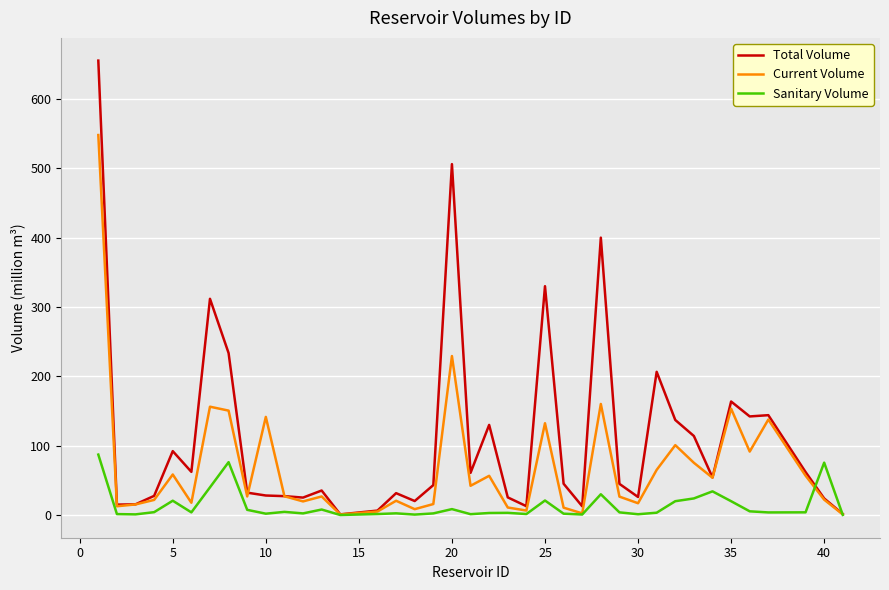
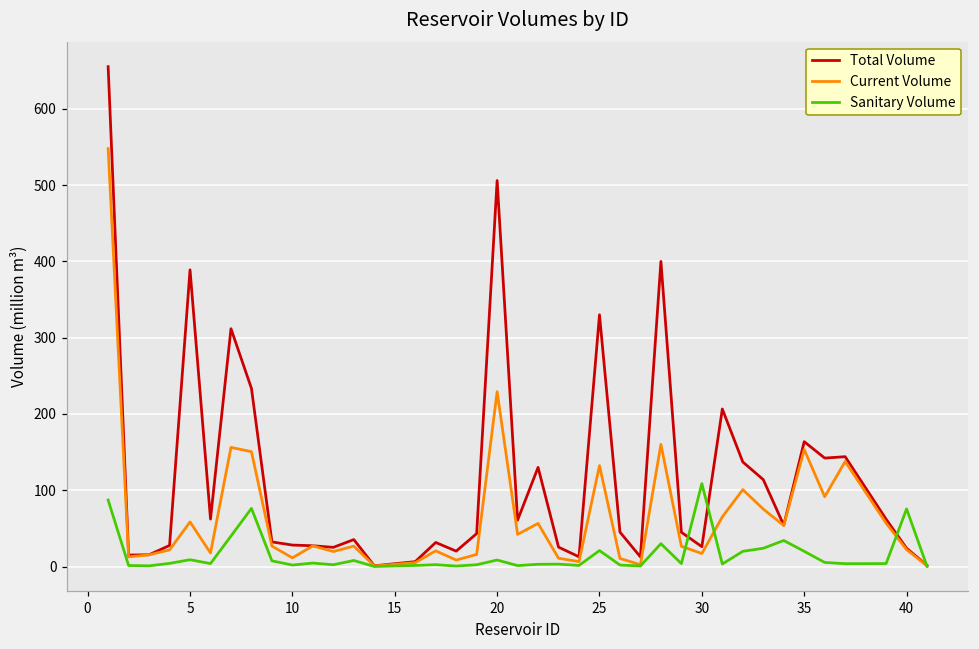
  {
    "Total Volume": {
-     "5": 90,
+     "5": 390,
      "10": 30,
      "20": 510,
      "25": 330,
      "30": 30,
      "35": 160
    },
    "Current Volume": {
      "5": 60,
-     "10": 140,
+     "10": 10,
      "20": 230,
      "25": 130,
      "30": 20,
      "35": 150
    },
    "Sanitary Volume": {
-     "5": 20,
+     "5": 10,
      "10": 0,
      "20": 10,
      "25": 20,
-     "30": 0,
+     "30": 110,
      "35": 20,
      "40": 80
    }
  }
